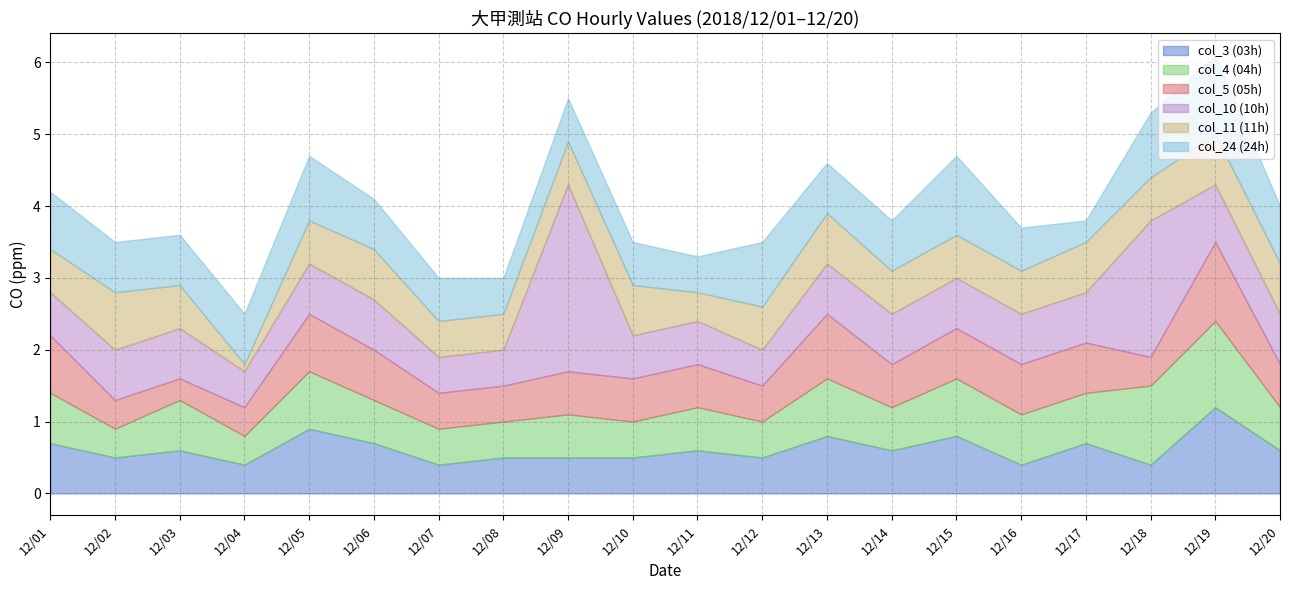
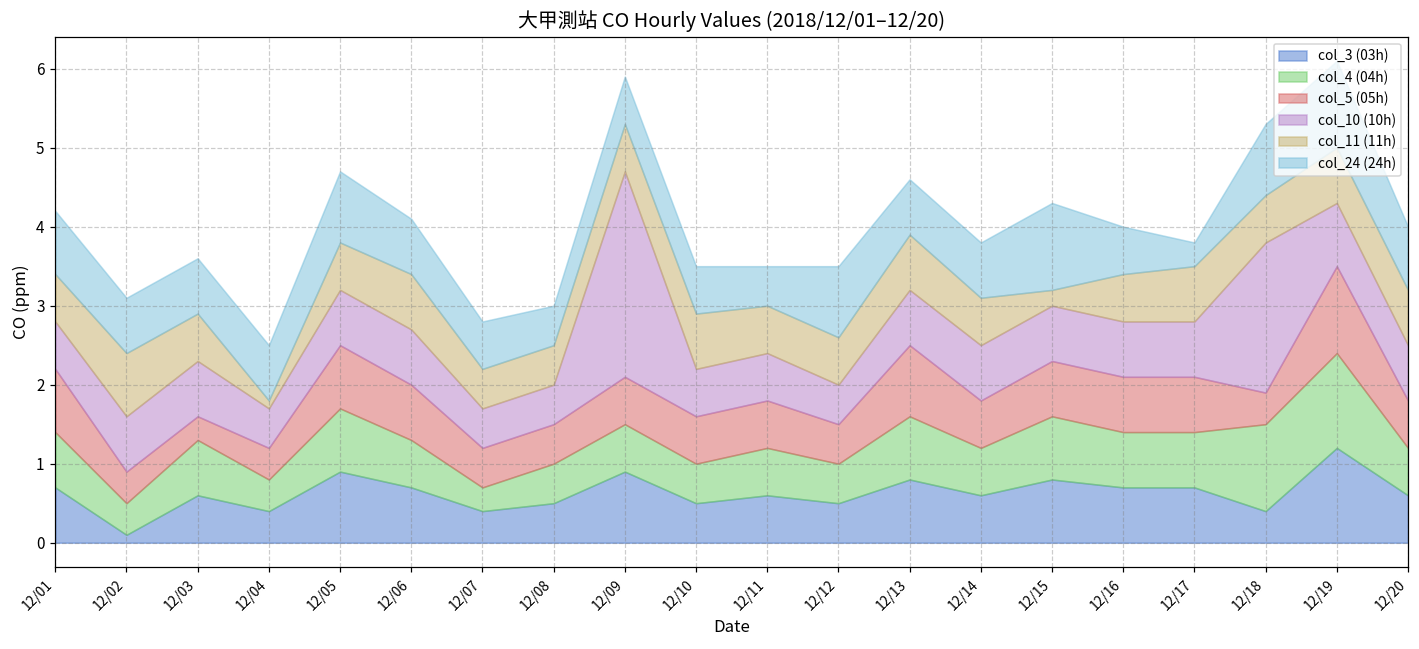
  {
    "col_3 (03h)": {
      "12/01": 0.7,
-     "12/02": 0.5,
+     "12/02": 0.1,
      "12/03": 0.6,
      "12/04": 0.4,
      "12/05": 0.9,
      "12/06": 0.7,
      "12/07": 0.4,
      "12/08": 0.5,
-     "12/09": 0.5,
+     "12/09": 0.9,
      "12/10": 0.5,
      "12/11": 0.6,
      "12/12": 0.5,
      "12/13": 0.8,
      "12/14": 0.6,
      "12/15": 0.8,
-     "12/16": 0.4,
+     "12/16": 0.7,
      "12/17": 0.7,
      "12/18": 0.4,
      "12/19": 1.2,
      "12/20": 0.6
    },
    "col_4 (04h)": {
      "12/01": 0.7,
      "12/02": 0.4,
      "12/03": 0.7,
      "12/04": 0.4,
      "12/05": 0.8,
      "12/06": 0.6,
-     "12/07": 0.5,
+     "12/07": 0.3,
      "12/08": 0.5,
      "12/09": 0.6,
      "12/10": 0.5,
      "12/11": 0.6,
      "12/12": 0.5,
      "12/13": 0.8,
      "12/14": 0.6,
      "12/15": 0.8,
      "12/16": 0.7,
      "12/17": 0.7,
      "12/18": 1.1,
      "12/19": 1.2,
      "12/20": 0.6
    },
    "col_5 (05h)": {
      "12/01": 0.8,
      "12/02": 0.4,
      "12/03": 0.3,
      "12/04": 0.4,
      "12/05": 0.8,
      "12/06": 0.7,
      "12/07": 0.5,
      "12/08": 0.5,
      "12/09": 0.6,
      "12/10": 0.6,
      "12/11": 0.6,
      "12/12": 0.5,
      "12/13": 0.9,
      "12/14": 0.6,
      "12/15": 0.7,
      "12/16": 0.7,
      "12/17": 0.7,
      "12/18": 0.4,
      "12/19": 1.1,
      "12/20": 0.6
    },
    "col_10 (10h)": {
      "12/01": 0.6,
      "12/02": 0.7,
      "12/03": 0.7,
      "12/04": 0.5,
      "12/05": 0.7,
      "12/06": 0.7,
      "12/07": 0.5,
      "12/08": 0.5,
      "12/09": 2.6,
      "12/10": 0.6,
      "12/11": 0.6,
      "12/12": 0.5,
      "12/13": 0.7,
      "12/14": 0.7,
      "12/15": 0.7,
      "12/16": 0.7,
      "12/17": 0.7,
      "12/18": 1.9,
      "12/19": 0.8,
      "12/20": 0.7
    },
    "col_11 (11h)": {
      "12/01": 0.6,
      "12/02": 0.8,
      "12/03": 0.6,
      "12/04": 0.1,
      "12/05": 0.6,
      "12/06": 0.7,
      "12/07": 0.5,
      "12/08": 0.5,
      "12/09": 0.6,
      "12/10": 0.7,
-     "12/11": 0.4,
+     "12/11": 0.6,
      "12/12": 0.6,
      "12/13": 0.7,
      "12/14": 0.6,
-     "12/15": 0.6,
+     "12/15": 0.2,
      "12/16": 0.6,
      "12/17": 0.7,
      "12/18": 0.6,
      "12/20": 0.7
    },
    "col_24 (24h)": {
      "12/01": 0.8,
      "12/02": 0.7,
      "12/03": 0.7,
      "12/04": 0.7,
      "12/05": 0.9,
      "12/06": 0.7,
      "12/07": 0.6,
      "12/08": 0.5,
      "12/09": 0.6,
      "12/10": 0.6,
      "12/11": 0.5,
      "12/12": 0.9,
      "12/13": 0.7,
      "12/14": 0.7,
      "12/15": 1.1,
      "12/16": 0.6,
      "12/17": 0.3,
      "12/18": 0.9,
      "12/20": 0.8
    }
  }
